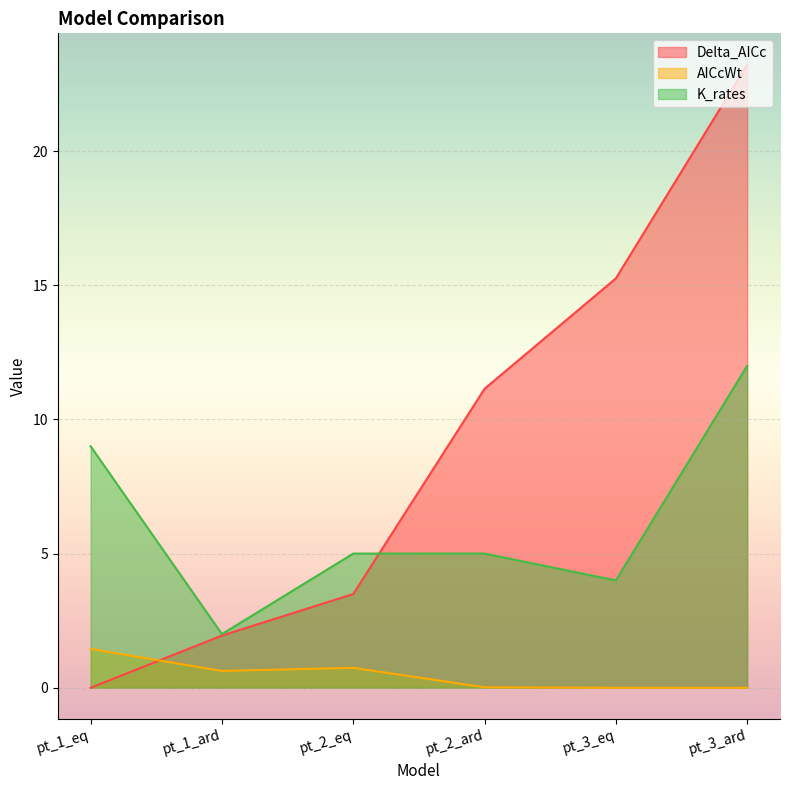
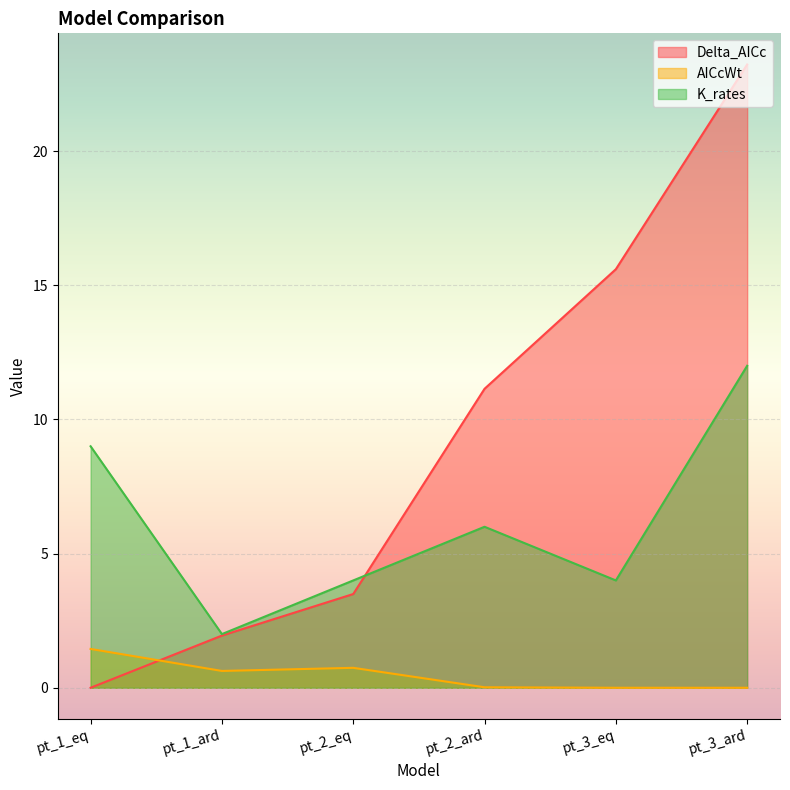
  {
    "Delta_AICc": {
      "pt_1_eq": 0.0,
      "pt_2_eq": 3.5,
      "pt_2_ard": 11.1,
-     "pt_3_eq": 15.3
+     "pt_3_eq": 15.6
    },
    "AICcWt": {
      "pt_1_eq": 1.4,
      "pt_1_ard": 0.6,
      "pt_2_eq": 0.7,
      "pt_2_ard": 0.0,
      "pt_3_eq": 0.0,
      "pt_3_ard": 0.0
    },
    "K_rates": {
      "pt_1_eq": 9,
-     "pt_2_eq": 5,
-     "pt_2_ard": 5,
+     "pt_2_eq": 4,
+     "pt_2_ard": 6,
      "pt_3_eq": 4,
      "pt_3_ard": 12
    }
  }
